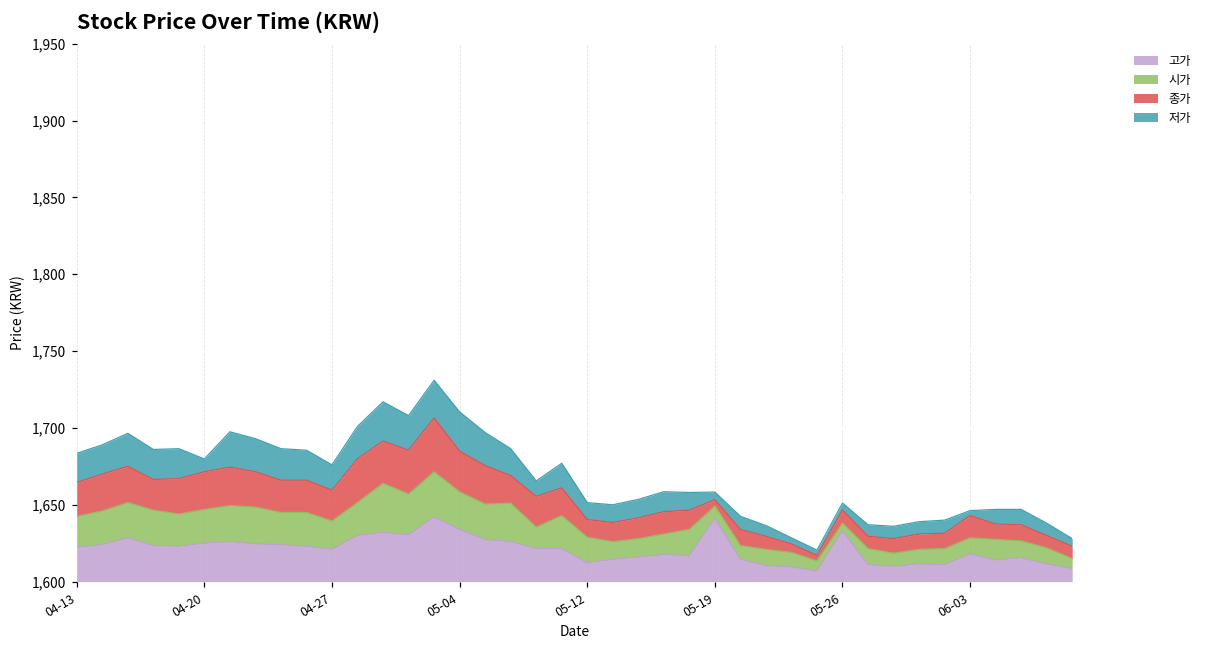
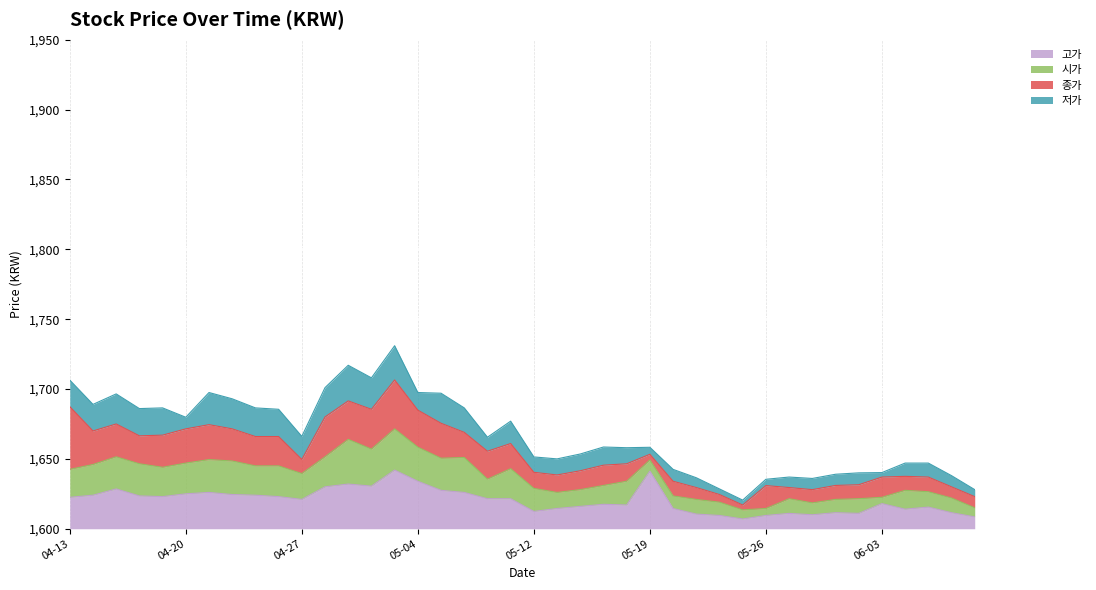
  {
    "고가": {
      "04-13": "1,623",
      "04-20": "1,625",
      "04-27": "1,621",
      "05-04": "1,634",
      "05-12": "1,612",
      "05-19": "1,641",
-     "05-26": "1,633",
+     "05-26": "1,610",
      "06-03": "1,618"
    },
    "시가": {
      "05-26": "5",
-     "06-03": "11"
+     "06-03": "5"
    },
    "종가": {
-     "04-13": "22",
-     "04-27": "20",
-     "05-26": "9",
+     "04-13": "45",
+     "04-27": "10",
+     "05-26": "16",
      "06-03": "15"
    },
    "저가": {
      "04-13": "19",
      "04-27": "17",
-     "05-04": "26",
+     "05-04": "13",
      "05-26": "5",
      "06-03": "3"
    }
  }
